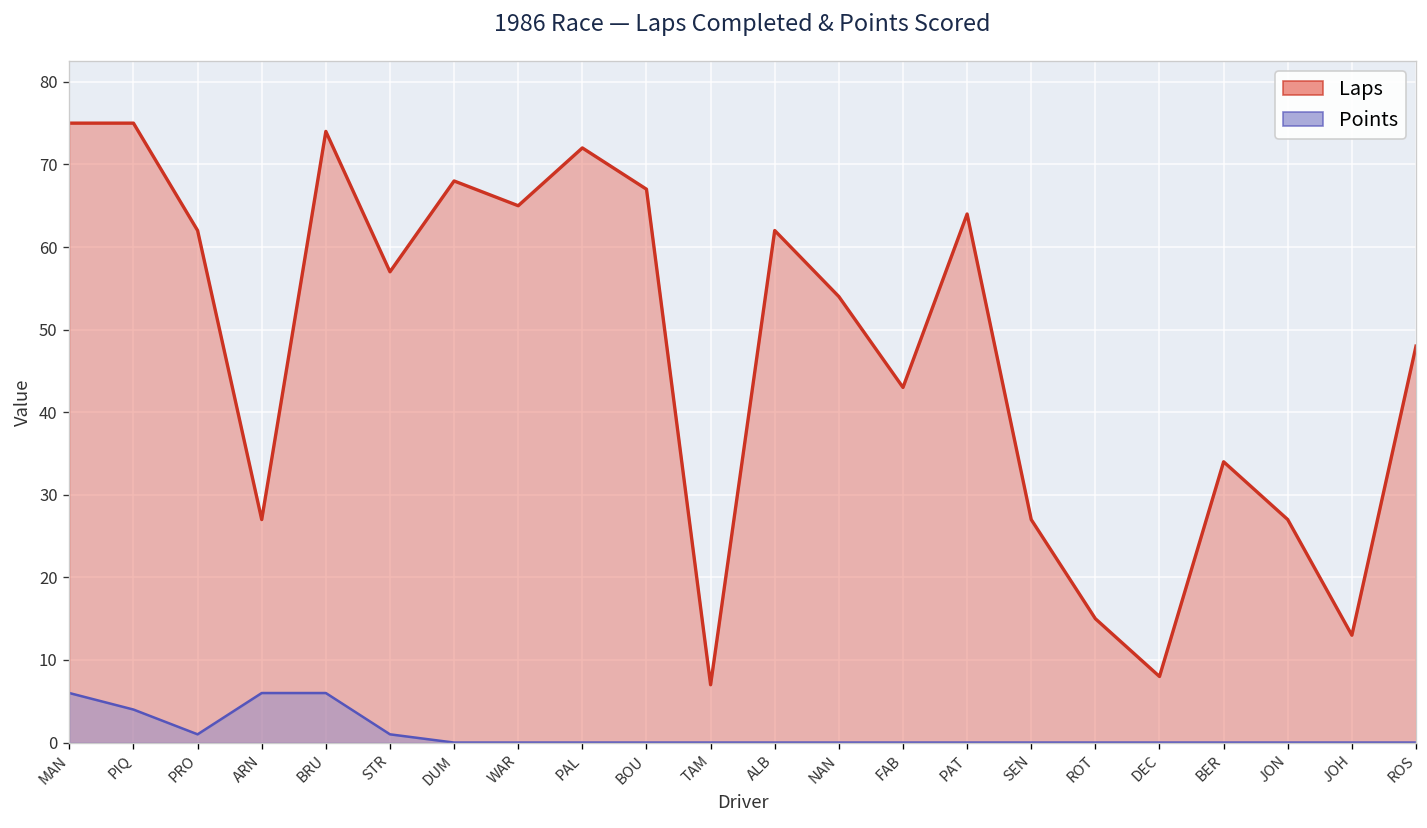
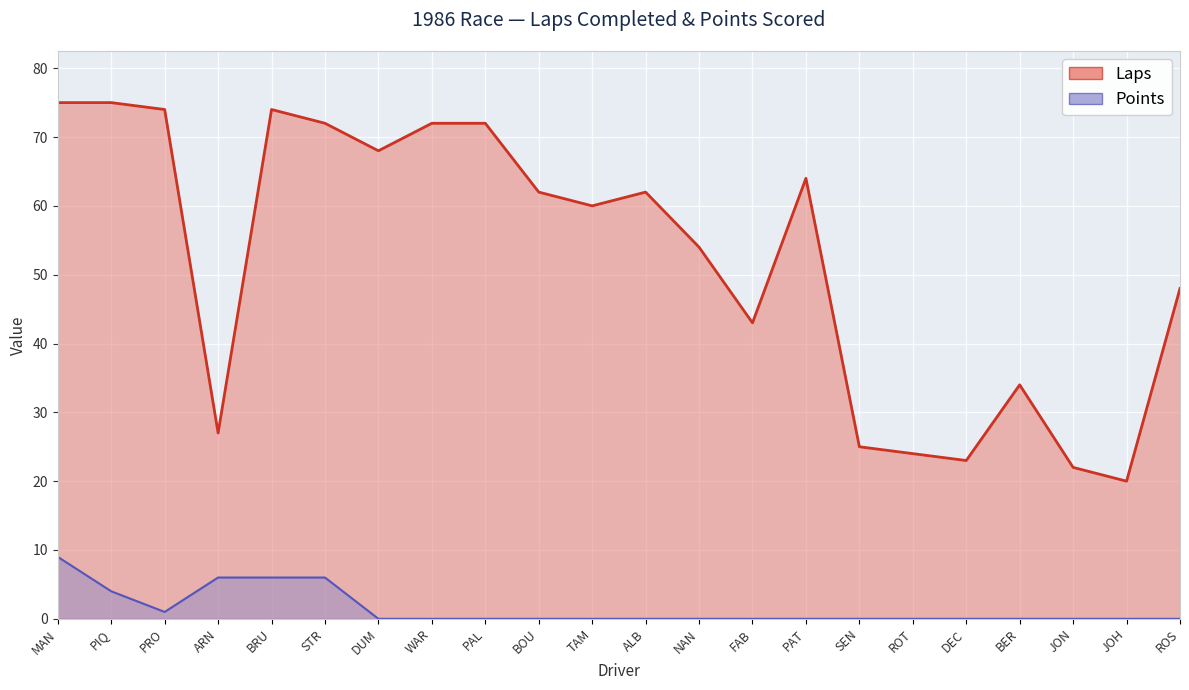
  {
    "Laps": {
      "MAN": 75,
      "PIQ": 75,
-     "PRO": 62,
+     "PRO": 74,
      "ARN": 27,
      "BRU": 74,
-     "STR": 57,
+     "STR": 72,
      "DUM": 68,
-     "WAR": 65,
+     "WAR": 72,
      "PAL": 72,
-     "BOU": 67,
-     "TAM": 7,
+     "BOU": 62,
+     "TAM": 60,
      "ALB": 62,
      "NAN": 54,
      "FAB": 43,
      "PAT": 64,
-     "SEN": 27,
-     "ROT": 15,
-     "DEC": 8,
+     "SEN": 25,
+     "ROT": 24,
+     "DEC": 23,
      "BER": 34,
-     "JON": 27,
-     "JOH": 13,
+     "JON": 22,
+     "JOH": 20,
      "ROS": 48
    },
    "Points": {
-     "MAN": 6,
+     "MAN": 9,
      "PIQ": 4,
      "PRO": 1,
      "ARN": 6,
      "BRU": 6,
-     "STR": 1,
+     "STR": 6,
      "DUM": 0,
      "WAR": 0,
      "PAL": 0,
      "BOU": 0,
      "TAM": 0,
      "ALB": 0,
      "NAN": 0,
      "FAB": 0,
      "PAT": 0,
      "SEN": 0,
      "ROT": 0,
      "DEC": 0,
      "BER": 0,
      "JON": 0,
      "JOH": 0,
      "ROS": 0
    }
  }
